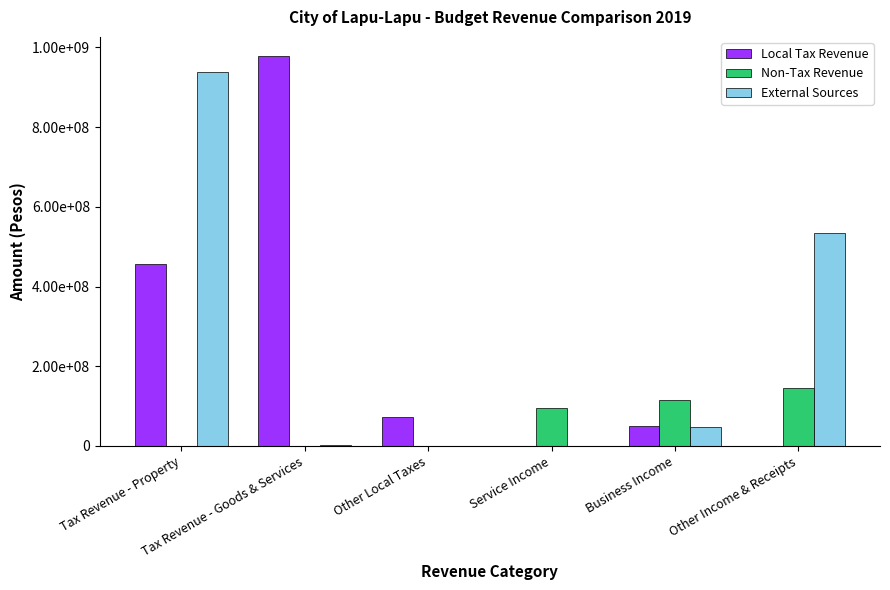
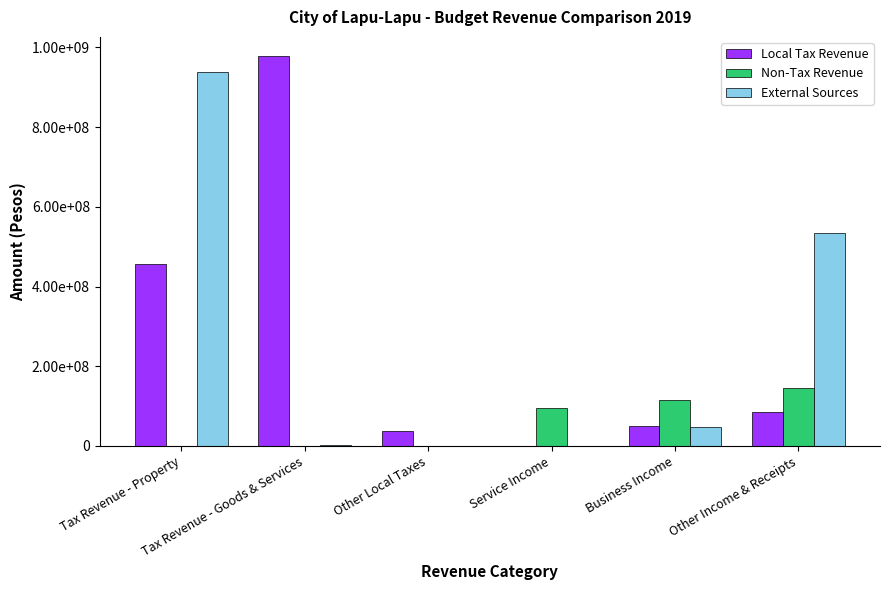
  {
    "Local Tax Revenue": {
      "Tax Revenue - Property": 460000000,
      "Tax Revenue - Goods & Services": 980000000,
-     "Other Local Taxes": 70000000,
+     "Other Local Taxes": 40000000,
      "Service Income": 0,
      "Business Income": 50000000,
-     "Other Income & Receipts": 0
+     "Other Income & Receipts": 90000000
    },
    "Non-Tax Revenue": {
      "Tax Revenue - Property": 0,
      "Tax Revenue - Goods & Services": 0,
      "Other Local Taxes": 0,
      "Service Income": 100000000,
      "Business Income": 110000000,
      "Other Income & Receipts": 150000000
    },
    "External Sources": {
      "Tax Revenue - Property": 940000000,
      "Business Income": 50000000,
      "Other Income & Receipts": 530000000
    }
  }
